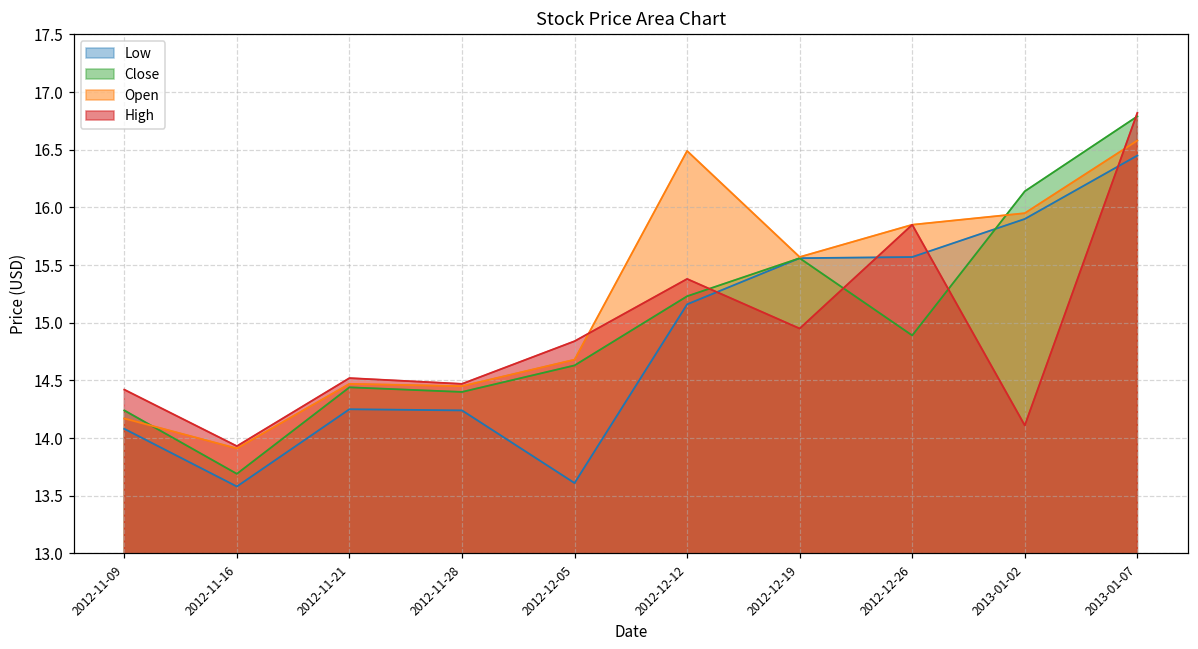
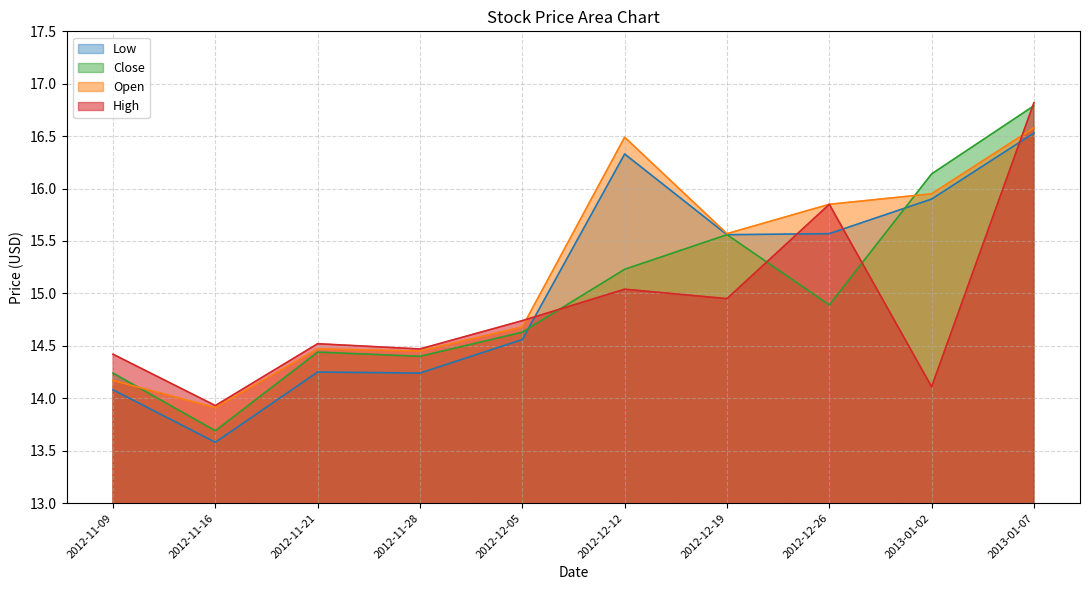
  {
    "Low": {
      "2012-11-09": 14.08,
      "2012-11-16": 13.58,
      "2012-11-21": 14.25,
      "2012-11-28": 14.24,
-     "2012-12-05": 13.61,
-     "2012-12-12": 15.16,
+     "2012-12-05": 14.56,
+     "2012-12-12": 16.33,
      "2012-12-26": 15.57,
      "2013-01-02": 15.90,
-     "2013-01-07": 16.45
+     "2013-01-07": 16.53
    },
    "Close": {
      "2012-11-09": 14.24,
      "2012-11-16": 13.69,
      "2012-11-21": 14.44,
      "2012-11-28": 14.40,
      "2012-12-05": 14.63,
      "2012-12-12": 15.23,
      "2012-12-26": 14.89,
      "2013-01-02": 16.14,
      "2013-01-07": 16.79
    },
    "Open": {
      "2012-11-09": 14.17,
      "2012-11-21": 14.47,
      "2012-12-05": 14.68,
      "2012-12-12": 16.49,
      "2013-01-02": 15.95,
      "2013-01-07": 16.58
    },
    "High": {
      "2012-11-09": 14.42,
      "2012-11-21": 14.52,
-     "2012-12-05": 14.84,
-     "2012-12-12": 15.38,
+     "2012-12-05": 14.74,
+     "2012-12-12": 15.04,
      "2012-12-19": 14.95,
      "2013-01-02": 14.11,
      "2013-01-07": 16.82
    }
  }
